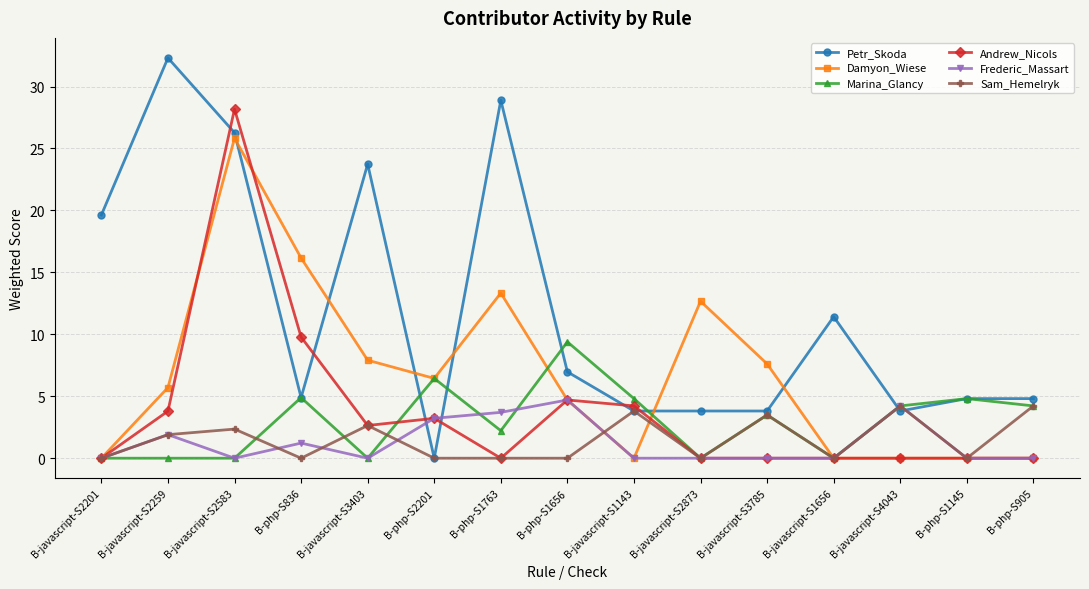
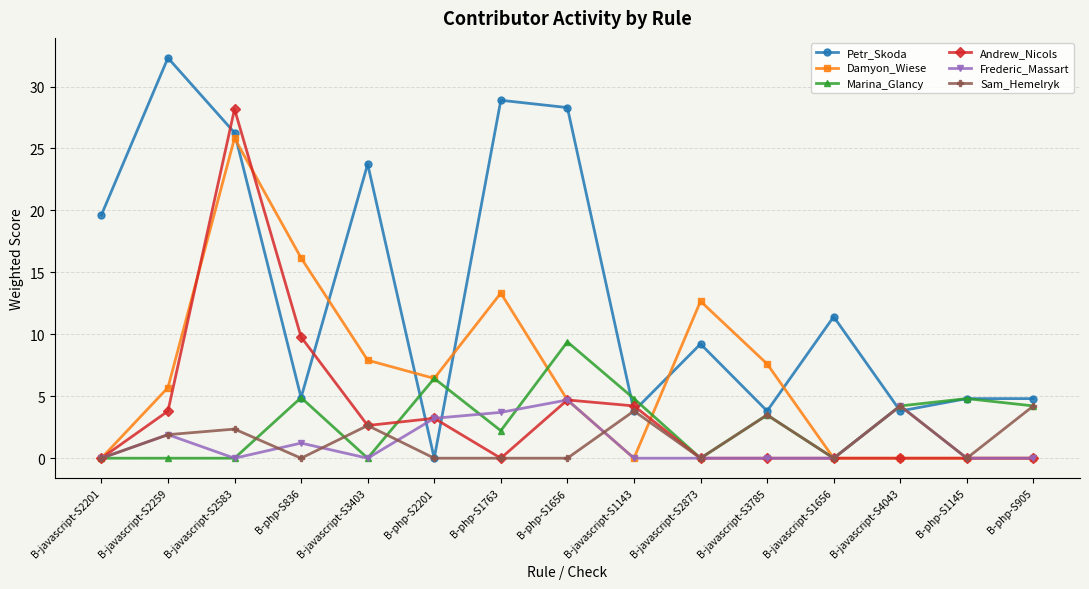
  {
    "Petr_Skoda": {
      "B-javascript-S2201": 19.6,
      "B-javascript-S2259": 32.3,
      "B-javascript-S2583": 26.3,
      "B-javascript-S3403": 23.7,
      "B-php-S1763": 28.9,
-     "B-php-S1656": 7.0,
-     "B-javascript-S2873": 3.8,
+     "B-php-S1656": 28.3,
+     "B-javascript-S2873": 9.2,
      "B-javascript-S3785": 3.8,
      "B-javascript-S1656": 11.4,
      "B-javascript-S4043": 3.8,
      "B-php-S905": 4.8
    },
    "Damyon_Wiese": {
      "B-javascript-S2259": 5.7,
      "B-javascript-S2583": 25.8,
      "B-php-S836": 16.2,
      "B-javascript-S3403": 7.9,
      "B-php-S1763": 13.3,
      "B-javascript-S2873": 12.7,
      "B-javascript-S3785": 7.6
    },
    "Marina_Glancy": {
      "B-javascript-S2259": 0.0,
      "B-php-S1763": 2.2,
      "B-php-S1656": 9.4,
      "B-javascript-S1143": 4.8
    },
    "Andrew_Nicols": {
      "B-javascript-S2259": 3.8,
      "B-javascript-S2583": 28.2,
      "B-php-S836": 9.8,
      "B-javascript-S1143": 4.2
    },
    "Frederic_Massart": {
      "B-php-S836": 1.2,
      "B-php-S1763": 3.7
    },
    "Sam_Hemelryk": {
      "B-javascript-S2583": 2.4,
      "B-php-S836": 0.0,
      "B-php-S1656": 0.0
    }
  }
